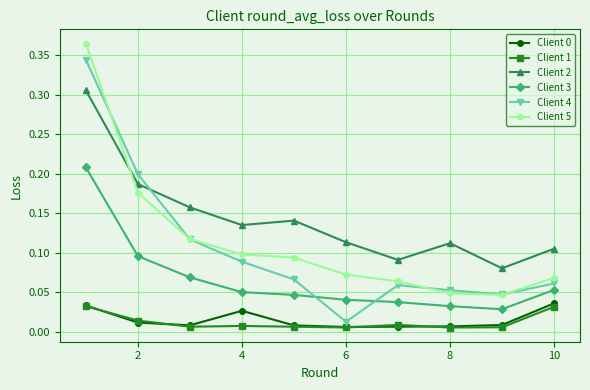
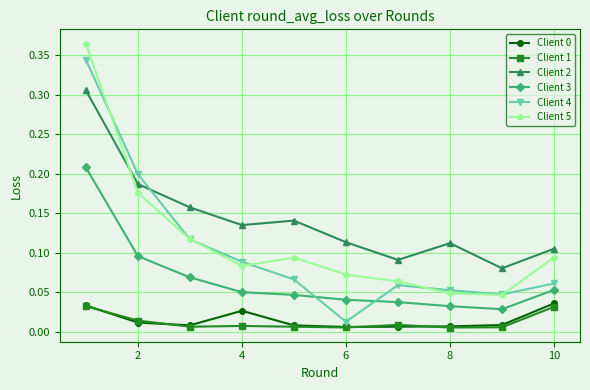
  {
    "Client 0": {
      "4": 0.03,
      "10": 0.04
    },
    "Client 4": {
      "2": 0.20,
      "4": 0.09,
      "6": 0.01,
      "8": 0.05,
      "10": 0.06
    },
    "Client 5": {
      "2": 0.18,
-     "4": 0.10,
+     "4": 0.08,
      "6": 0.07,
      "8": 0.05,
-     "10": 0.07
+     "10": 0.09
    }
  }
